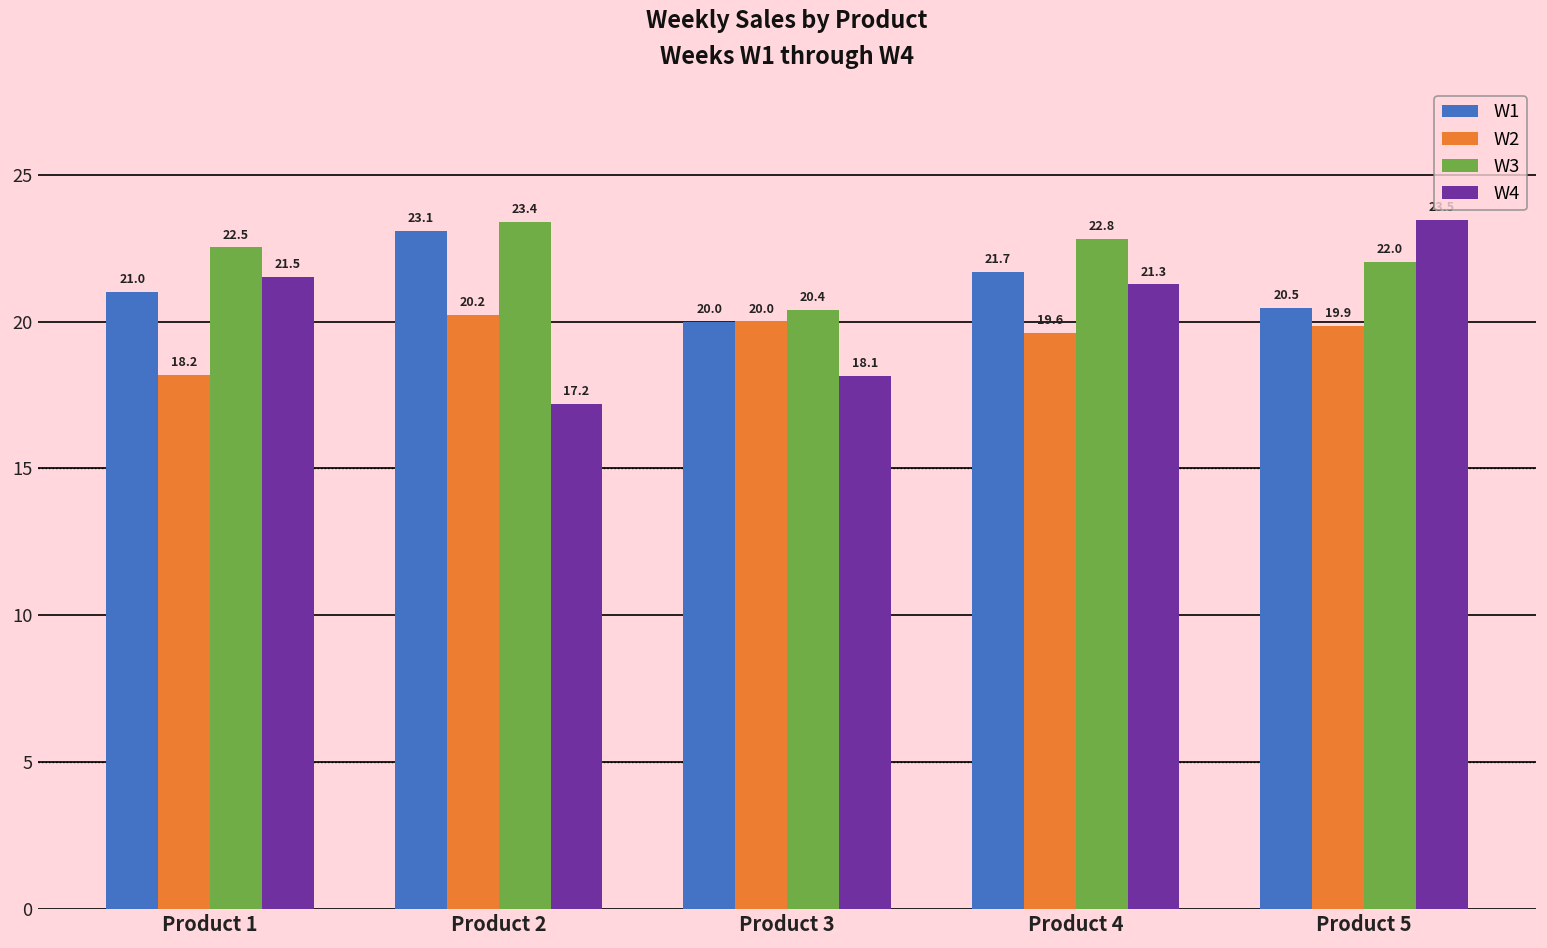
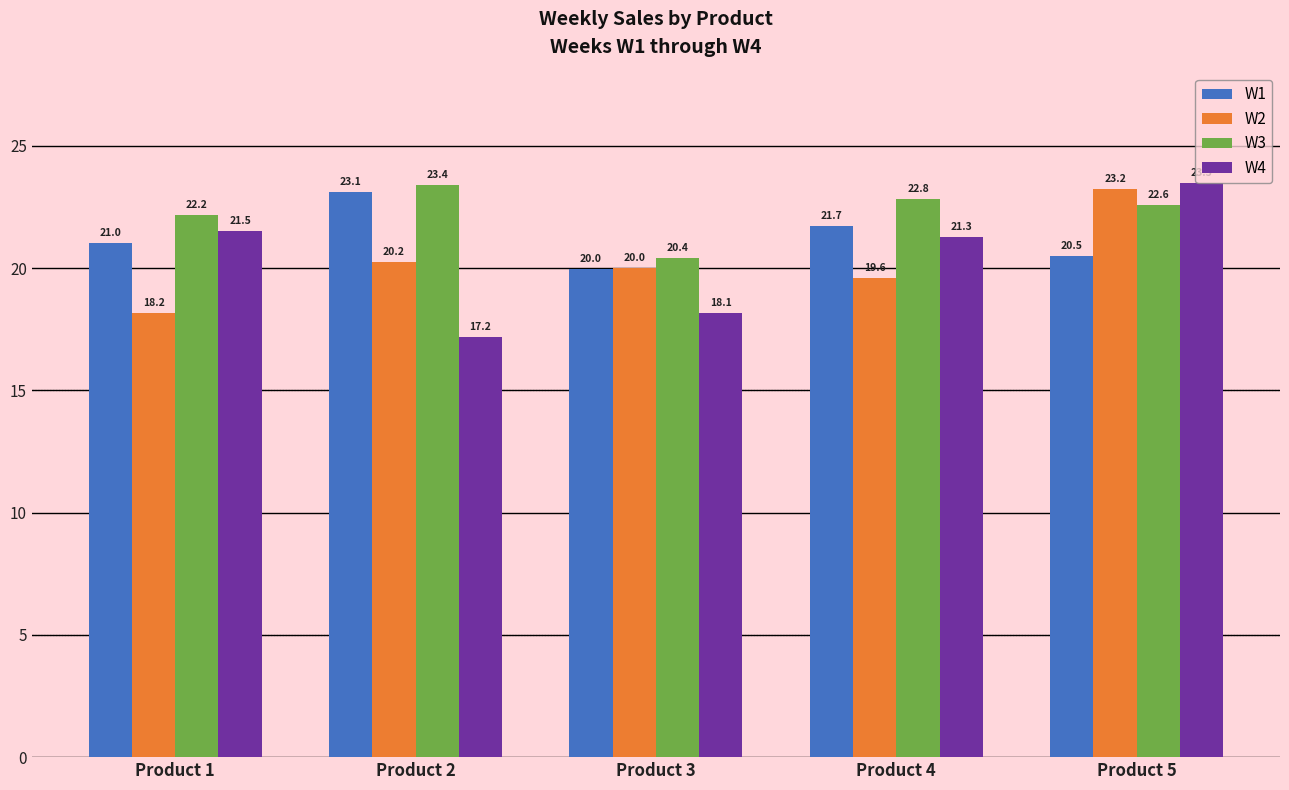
  {
    "W1": {
      "Product 1": 21.0,
      "Product 2": 23.1,
      "Product 3": 20.0,
      "Product 4": 21.7,
      "Product 5": 20.5
    },
    "W2": {
      "Product 1": 18.2,
      "Product 2": 20.2,
      "Product 3": 20.0,
      "Product 4": 19.6,
-     "Product 5": 19.9
+     "Product 5": 23.2
    },
    "W3": {
-     "Product 1": 22.5,
+     "Product 1": 22.2,
      "Product 2": 23.4,
      "Product 3": 20.4,
      "Product 4": 22.8,
-     "Product 5": 22.0
+     "Product 5": 22.6
    },
    "W4": {
      "Product 1": 21.5,
      "Product 2": 17.2,
      "Product 3": 18.1,
      "Product 4": 21.3
    }
  }
